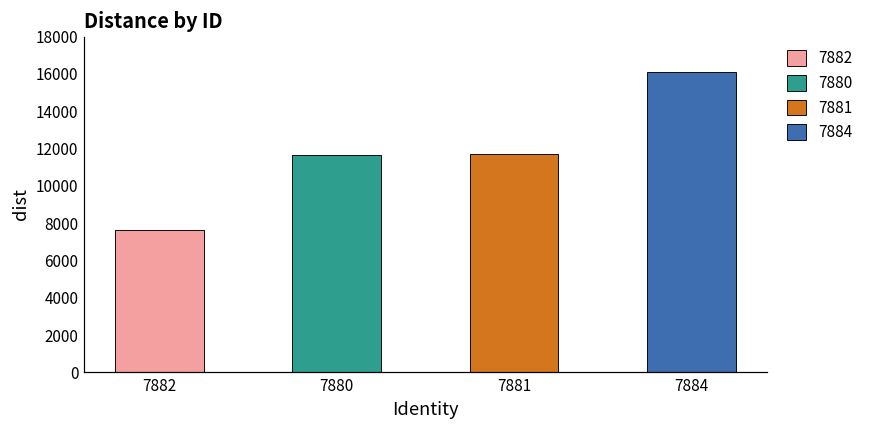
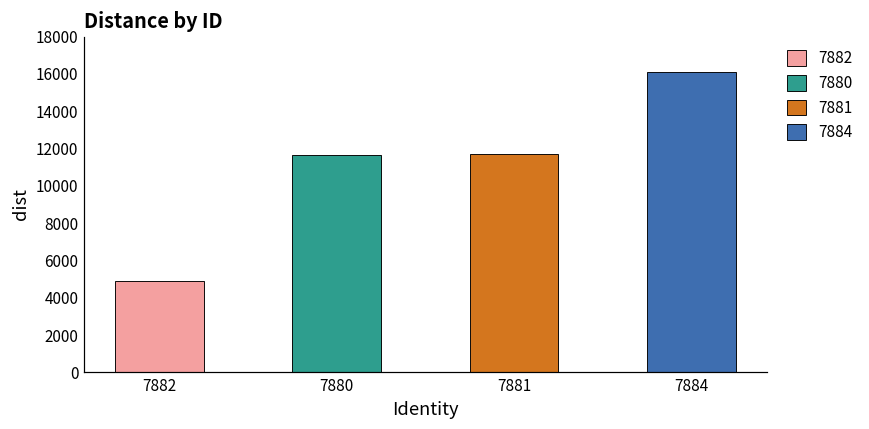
  {
-   "7882": 7600,
+   "7882": 4900,
    "7880": 11600,
    "7881": 11700,
    "7884": 16100
  }
